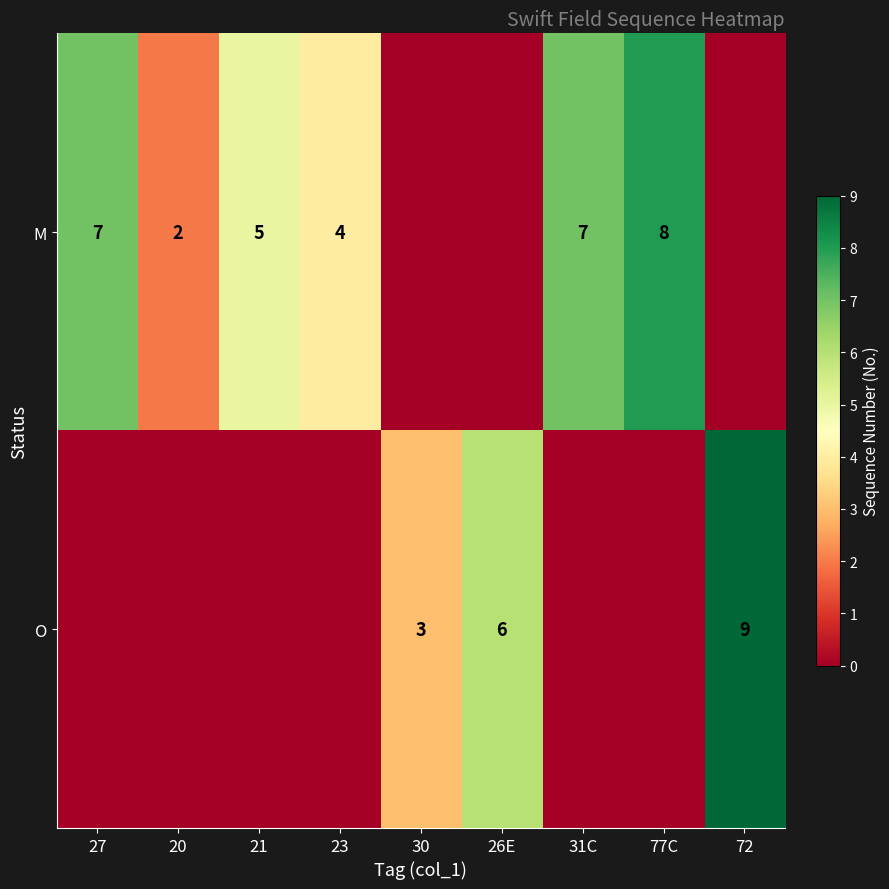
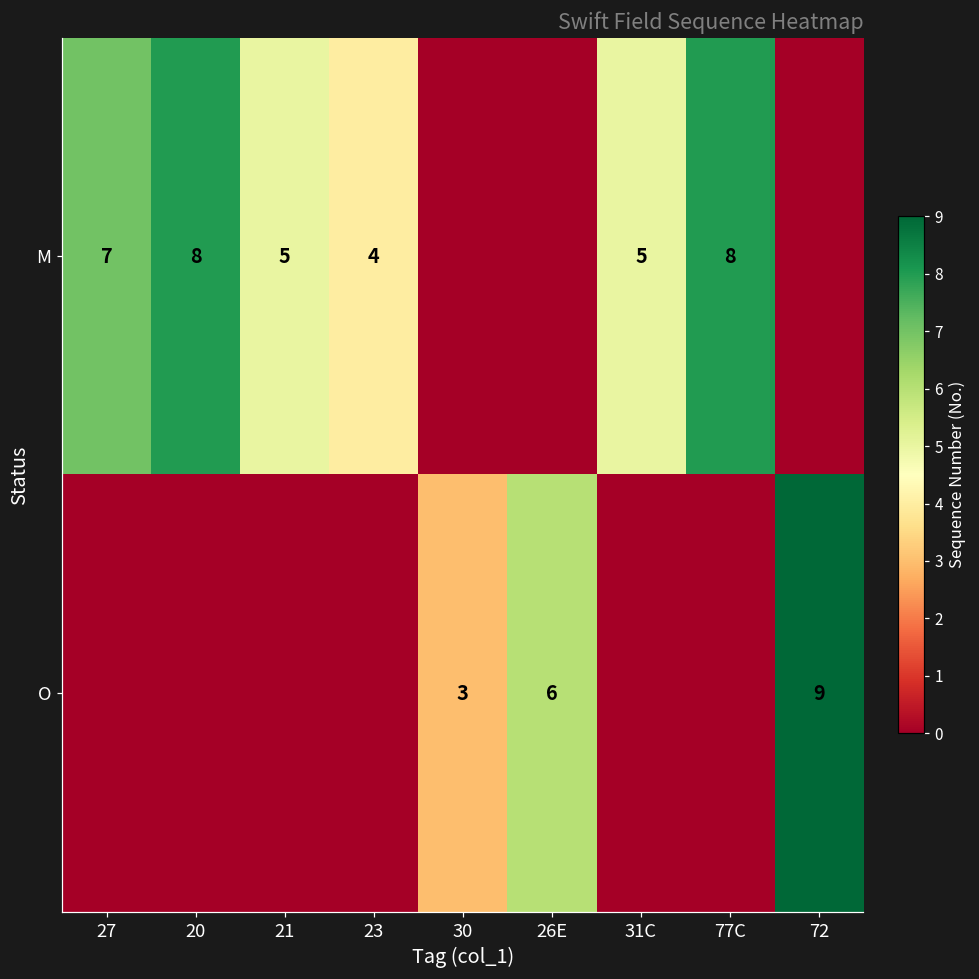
  {
    "M": {
-     "20": 2,
-     "31C": 7
+     "20": 8,
+     "31C": 5
    }
  }
